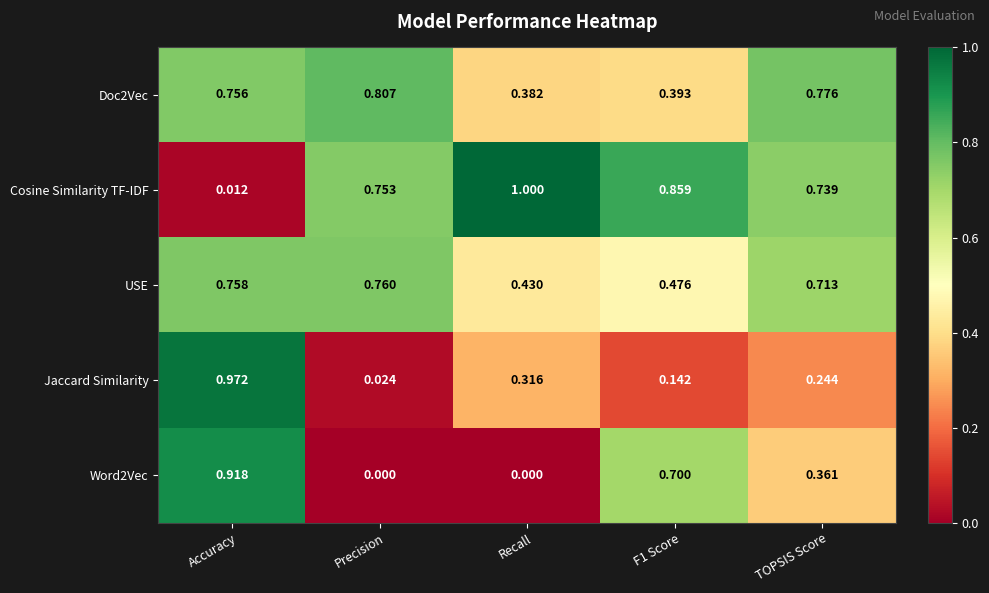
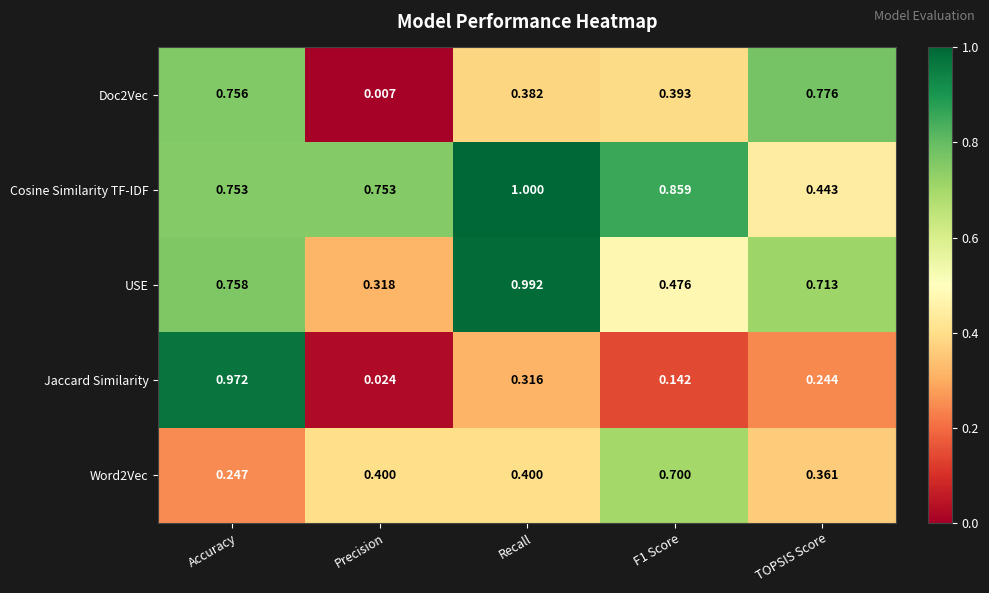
  {
    "Doc2Vec": {
      "Accuracy": 0.756,
-     "Precision": 0.807,
+     "Precision": 0.007,
      "Recall": 0.382,
      "F1 Score": 0.393,
      "TOPSIS Score": 0.776
    },
    "Cosine Similarity TF-IDF": {
-     "Accuracy": 0.012,
+     "Accuracy": 0.753,
      "Precision": 0.753,
      "Recall": 1.000,
      "F1 Score": 0.859,
-     "TOPSIS Score": 0.739
+     "TOPSIS Score": 0.443
    },
    "USE": {
      "Accuracy": 0.758,
-     "Precision": 0.760,
-     "Recall": 0.430,
+     "Precision": 0.318,
+     "Recall": 0.992,
      "F1 Score": 0.476,
      "TOPSIS Score": 0.713
    },
    "Jaccard Similarity": {
      "Accuracy": 0.972,
      "Precision": 0.024,
      "Recall": 0.316,
      "F1 Score": 0.142,
      "TOPSIS Score": 0.244
    },
    "Word2Vec": {
-     "Accuracy": 0.918,
-     "Precision": 0.000,
-     "Recall": 0.000,
+     "Accuracy": 0.247,
+     "Precision": 0.400,
+     "Recall": 0.400,
      "F1 Score": 0.700,
      "TOPSIS Score": 0.361
    }
  }
